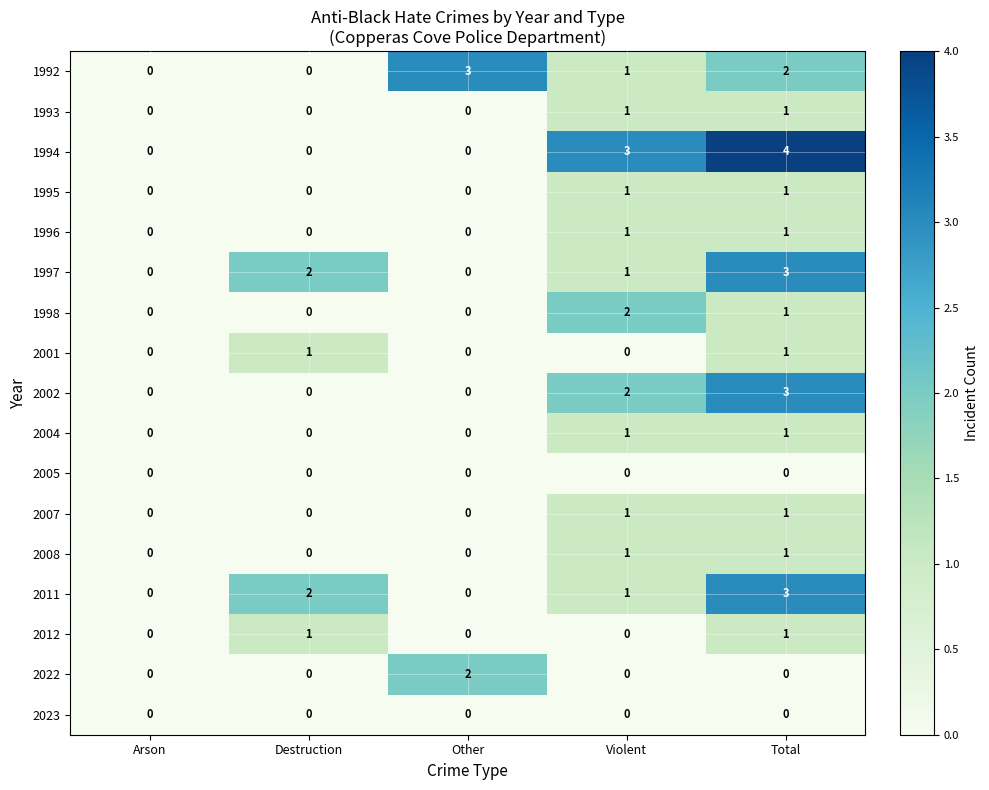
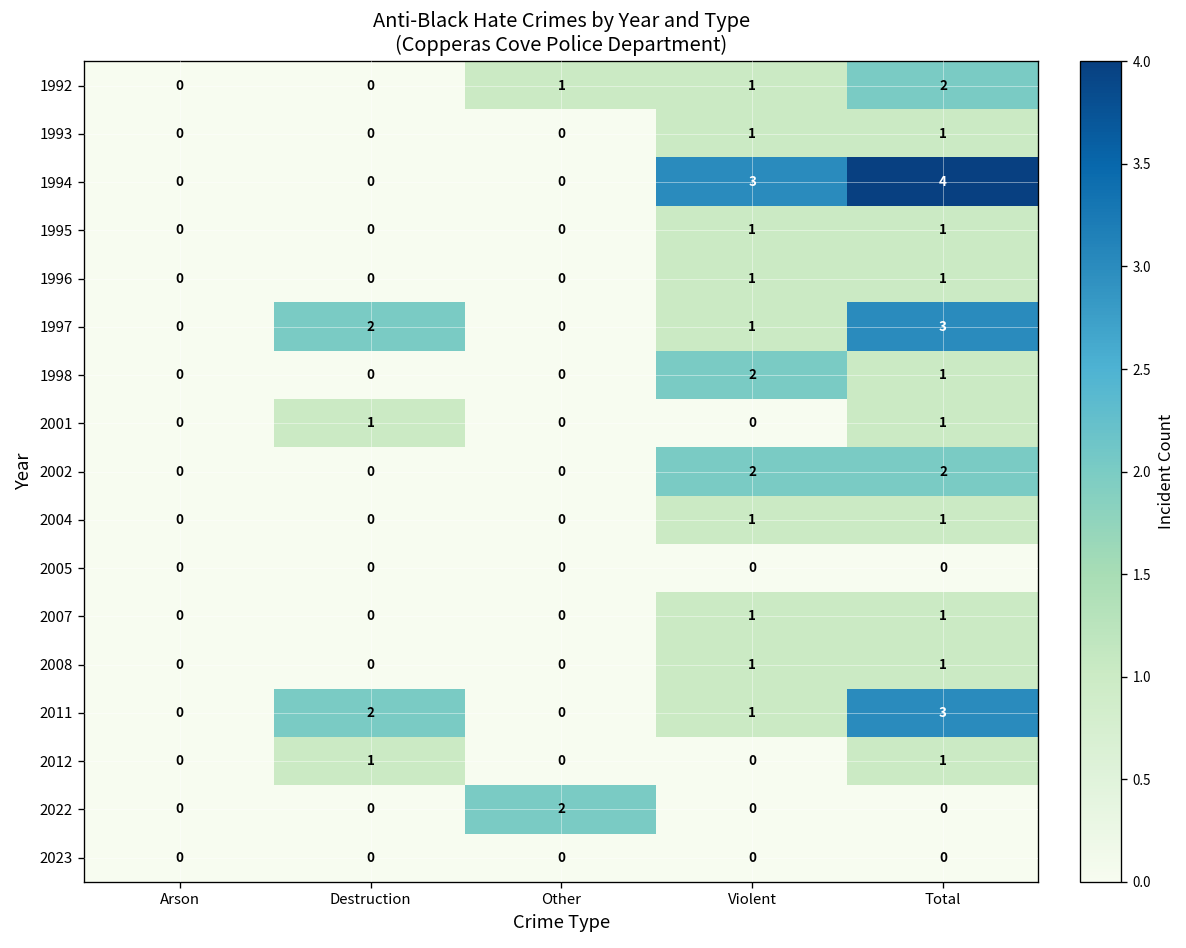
  {
    "1992": {
      "Arson": 0,
      "Destruction": 0,
-     "Other": 3,
+     "Other": 1,
      "Violent": 1,
      "Total": 2
    },
    "1993": {
      "Arson": 0,
      "Destruction": 0,
      "Other": 0,
      "Violent": 1,
      "Total": 1
    },
    "1994": {
      "Arson": 0,
      "Destruction": 0,
      "Other": 0,
      "Violent": 3,
      "Total": 4
    },
    "1995": {
      "Arson": 0,
      "Destruction": 0,
      "Other": 0,
      "Violent": 1,
      "Total": 1
    },
    "1996": {
      "Arson": 0,
      "Destruction": 0,
      "Other": 0,
      "Violent": 1,
      "Total": 1
    },
    "1997": {
      "Arson": 0,
      "Destruction": 2,
      "Other": 0,
      "Violent": 1,
      "Total": 3
    },
    "1998": {
      "Arson": 0,
      "Destruction": 0,
      "Other": 0,
      "Violent": 2,
      "Total": 1
    },
    "2001": {
      "Arson": 0,
      "Destruction": 1,
      "Other": 0,
      "Violent": 0,
      "Total": 1
    },
    "2002": {
      "Arson": 0,
      "Destruction": 0,
      "Other": 0,
      "Violent": 2,
-     "Total": 3
+     "Total": 2
    },
    "2004": {
      "Arson": 0,
      "Destruction": 0,
      "Other": 0,
      "Violent": 1,
      "Total": 1
    },
    "2005": {
      "Arson": 0,
      "Destruction": 0,
      "Other": 0,
      "Violent": 0,
      "Total": 0
    },
    "2007": {
      "Arson": 0,
      "Destruction": 0,
      "Other": 0,
      "Violent": 1,
      "Total": 1
    },
    "2008": {
      "Arson": 0,
      "Destruction": 0,
      "Other": 0,
      "Violent": 1,
      "Total": 1
    },
    "2011": {
      "Arson": 0,
      "Destruction": 2,
      "Other": 0,
      "Violent": 1,
      "Total": 3
    },
    "2012": {
      "Arson": 0,
      "Destruction": 1,
      "Other": 0,
      "Violent": 0,
      "Total": 1
    },
    "2022": {
      "Arson": 0,
      "Destruction": 0,
      "Other": 2,
      "Violent": 0,
      "Total": 0
    },
    "2023": {
      "Arson": 0,
      "Destruction": 0,
      "Other": 0,
      "Violent": 0,
      "Total": 0
    }
  }
